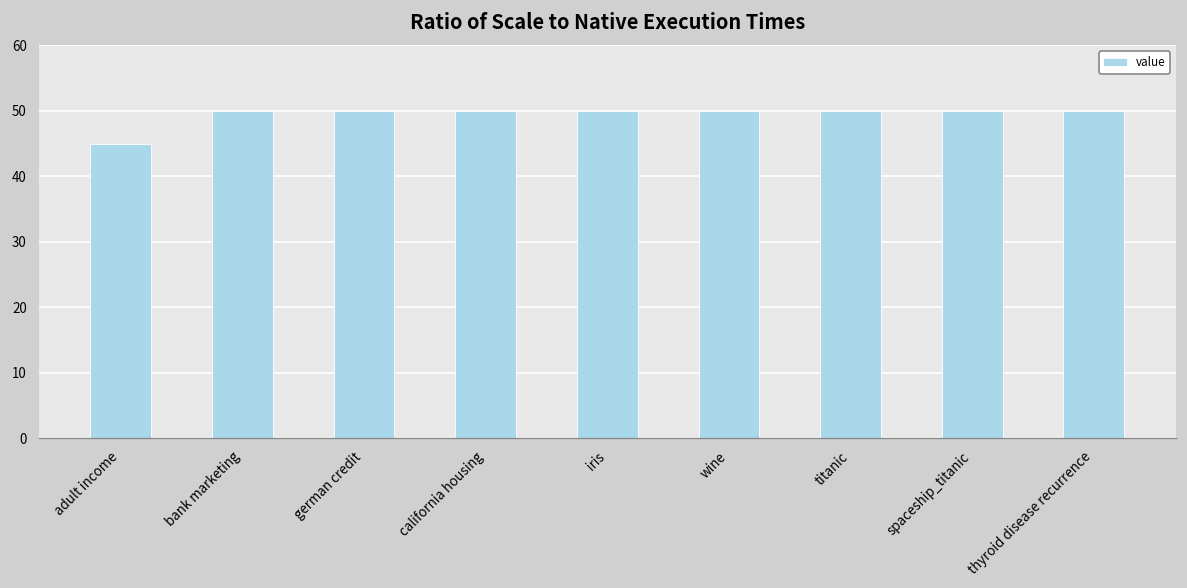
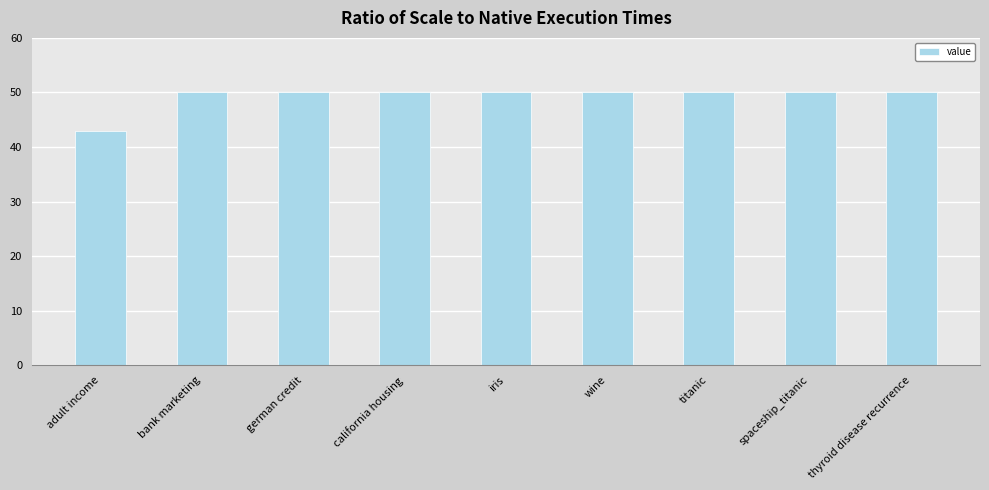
  {
-   "adult income": 45,
+   "adult income": 43,
    "bank marketing": 50,
    "german credit": 50,
    "california housing": 50,
    "iris": 50,
    "wine": 50,
    "titanic": 50,
    "spaceship_titanic": 50,
    "thyroid disease recurrence": 50
  }
